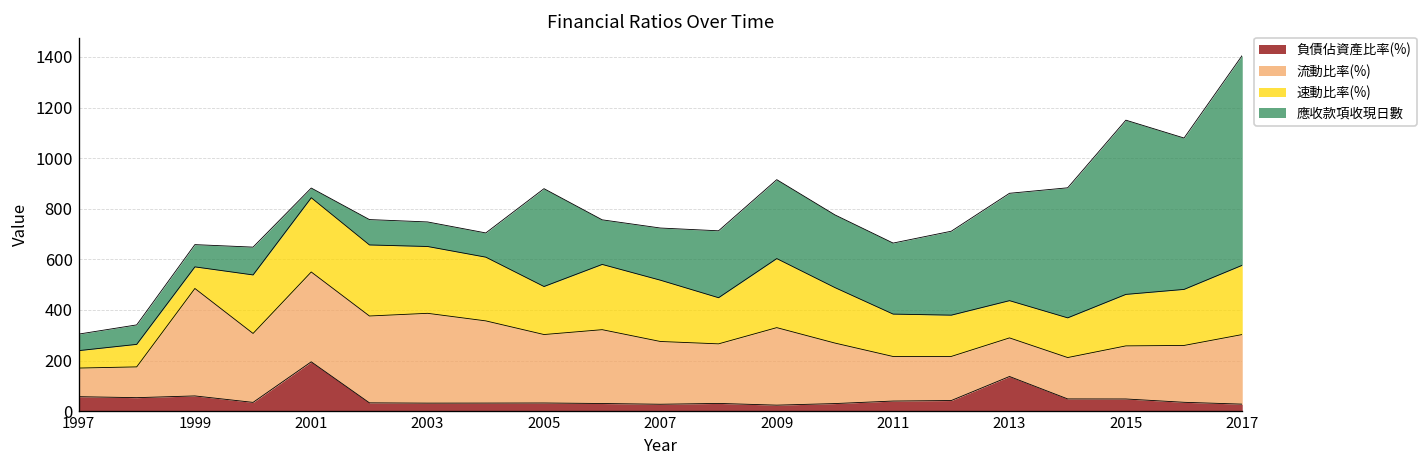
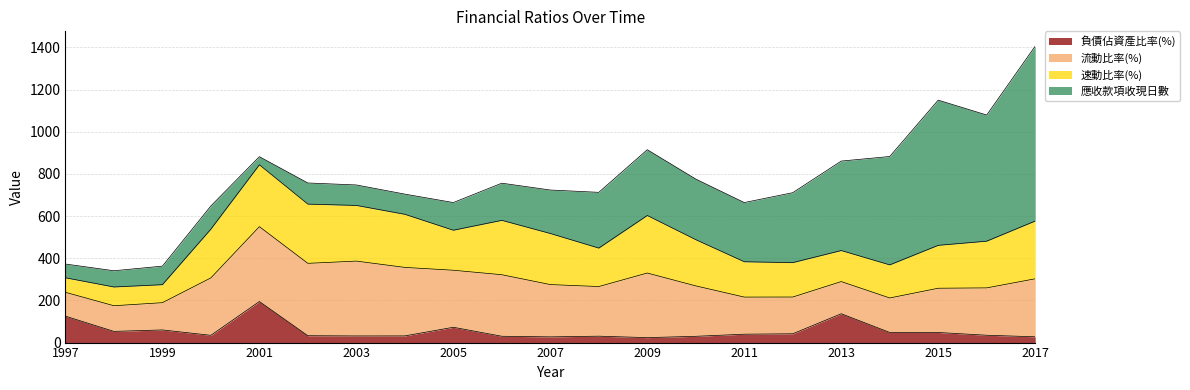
  {
    "負債佔資產比率(%)": {
-     "1997": 60,
+     "1997": 130,
      "1999": 60,
      "2001": 190,
      "2003": 30,
-     "2005": 30,
+     "2005": 70,
      "2007": 30,
      "2009": 20,
      "2011": 40,
      "2013": 140,
      "2015": 50,
      "2017": 30
    },
    "流動比率(%)": {
      "1997": 110,
-     "1999": 420,
+     "1999": 130,
      "2001": 360,
      "2003": 350,
      "2005": 270,
      "2007": 250,
      "2009": 310,
      "2011": 180,
      "2013": 150,
      "2015": 210,
      "2017": 280
    },
    "速動比率(%)": {
      "1997": 70,
      "1999": 90,
      "2001": 290,
      "2003": 260,
      "2005": 190,
      "2007": 240,
      "2009": 270,
      "2011": 170,
      "2013": 150,
      "2015": 200,
      "2017": 270
    },
    "應收款項收現日數": {
      "1997": 70,
      "1999": 90,
      "2001": 40,
      "2003": 100,
-     "2005": 390,
+     "2005": 130,
      "2007": 210,
      "2009": 310,
      "2011": 280,
      "2013": 420,
      "2015": 690,
      "2017": 830
    }
  }
